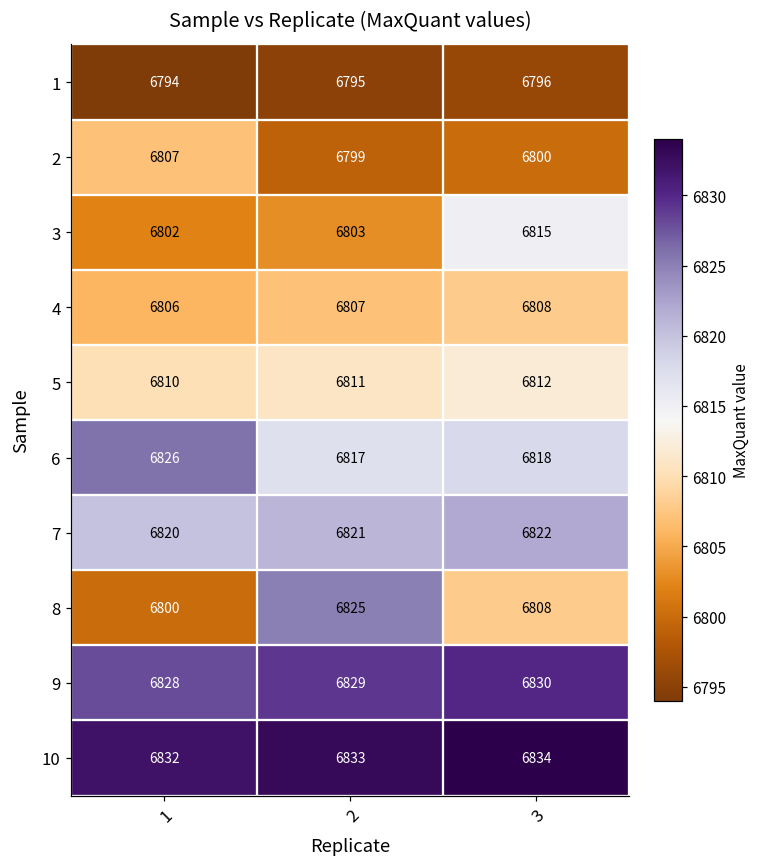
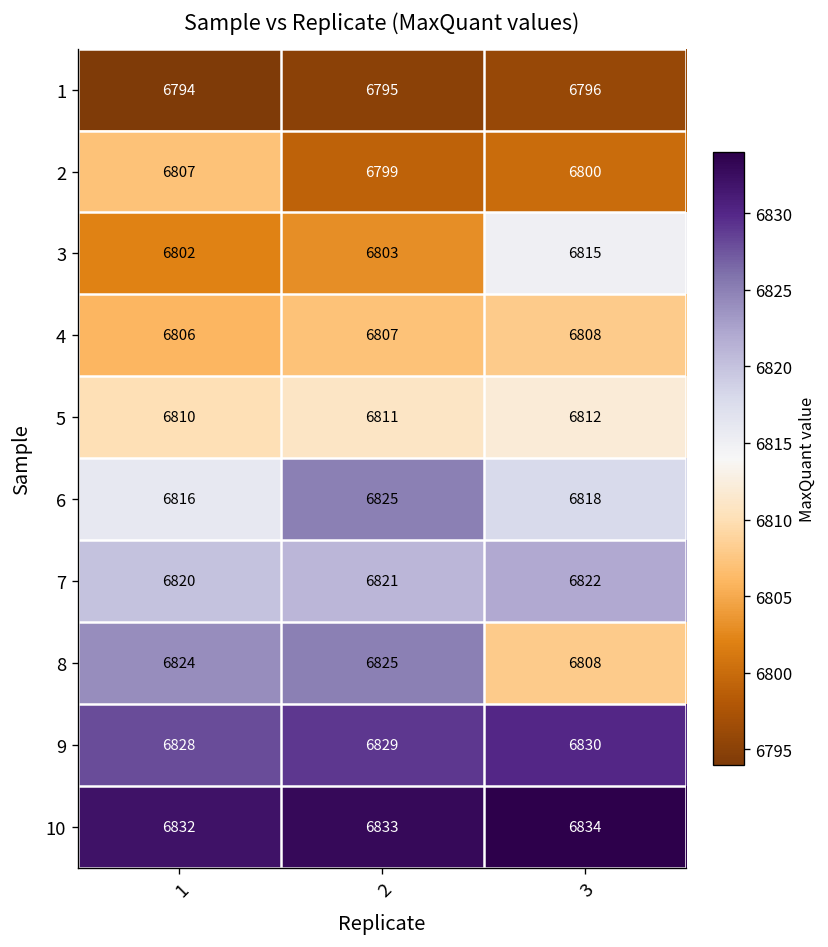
  {
    "1": {
      "1": 6794,
      "2": 6795,
      "3": 6796
    },
    "2": {
      "1": 6807,
      "2": 6799,
      "3": 6800
    },
    "3": {
      "1": 6802,
      "2": 6803,
      "3": 6815
    },
    "4": {
      "1": 6806,
      "2": 6807,
      "3": 6808
    },
    "5": {
      "1": 6810,
      "2": 6811,
      "3": 6812
    },
    "6": {
-     "1": 6826,
-     "2": 6817,
+     "1": 6816,
+     "2": 6825,
      "3": 6818
    },
    "7": {
      "1": 6820,
      "2": 6821,
      "3": 6822
    },
    "8": {
-     "1": 6800,
+     "1": 6824,
      "2": 6825,
      "3": 6808
    },
    "9": {
      "1": 6828,
      "2": 6829,
      "3": 6830
    },
    "10": {
      "1": 6832,
      "2": 6833,
      "3": 6834
    }
  }
